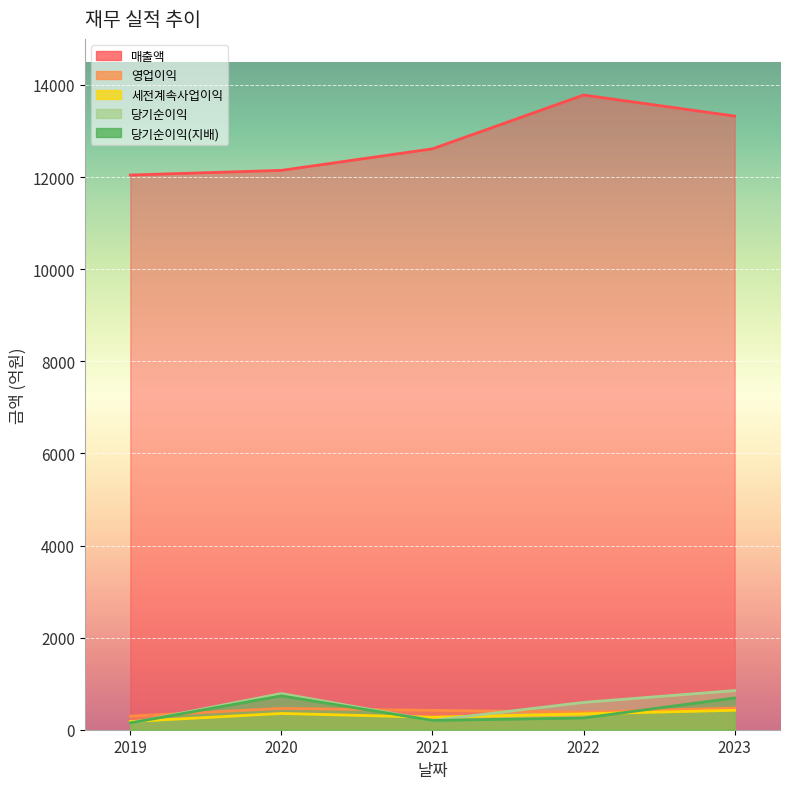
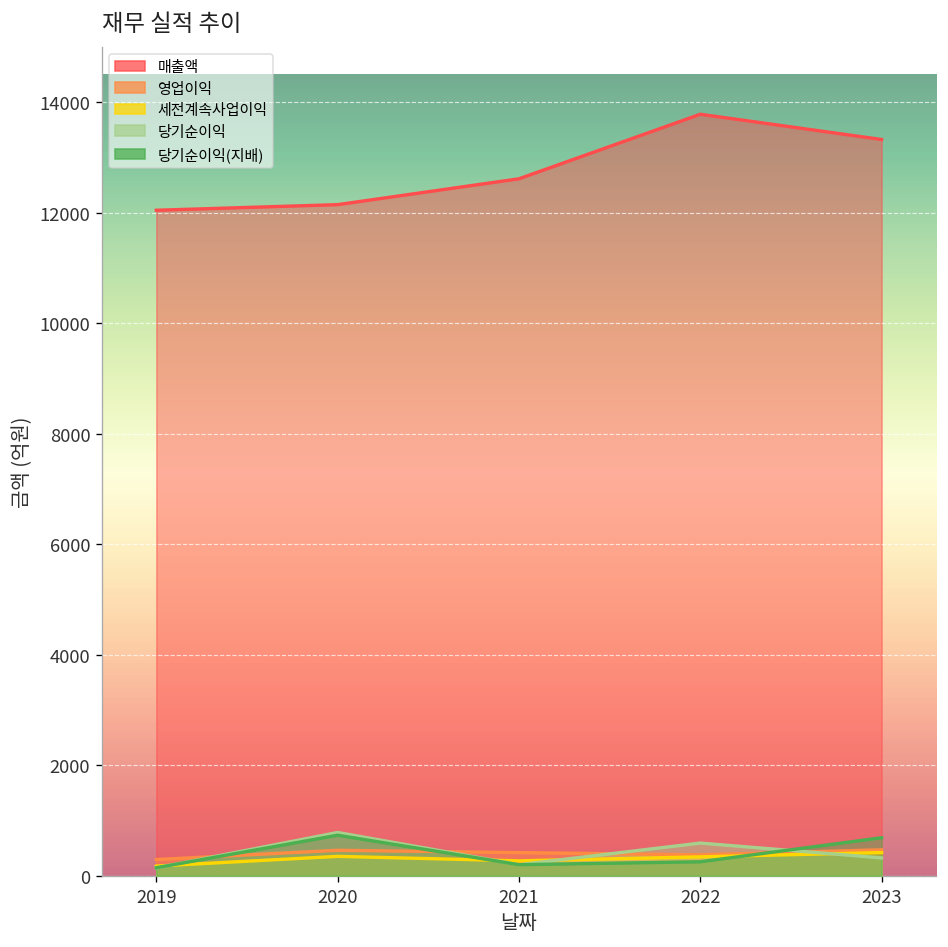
  {
    "세전계속사업이익": {
      "2020": 400,
      "2021": 300
    },
    "당기순이익": {
      "2022": 600,
-     "2023": 900
+     "2023": 300
    },
    "당기순이익(지배)": {
      "2022": 300,
      "2023": 700
    }
  }
